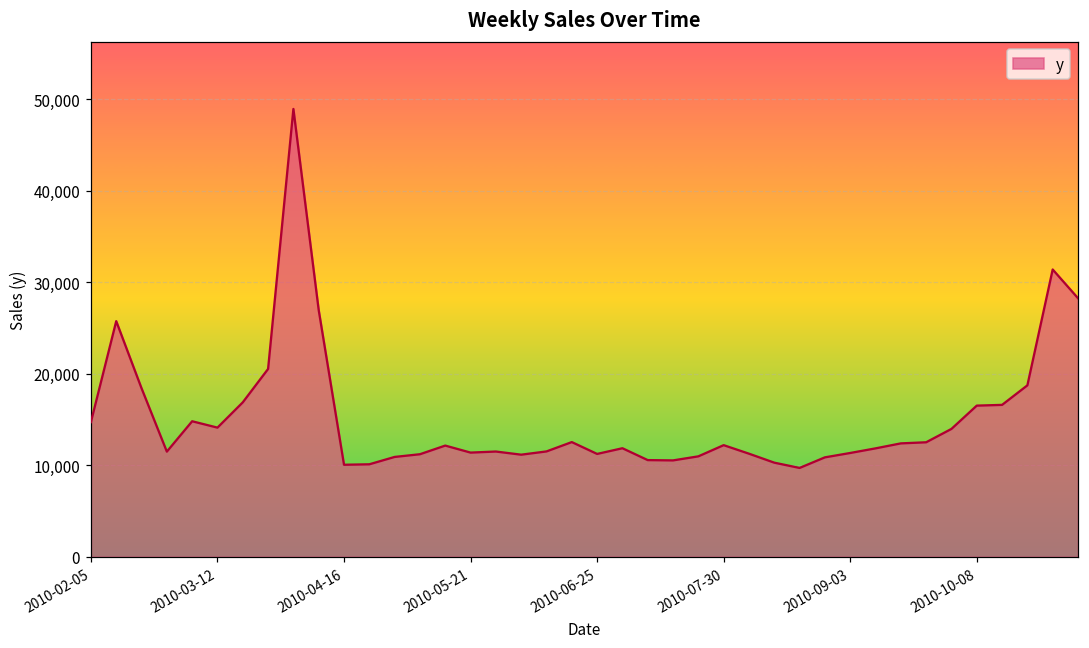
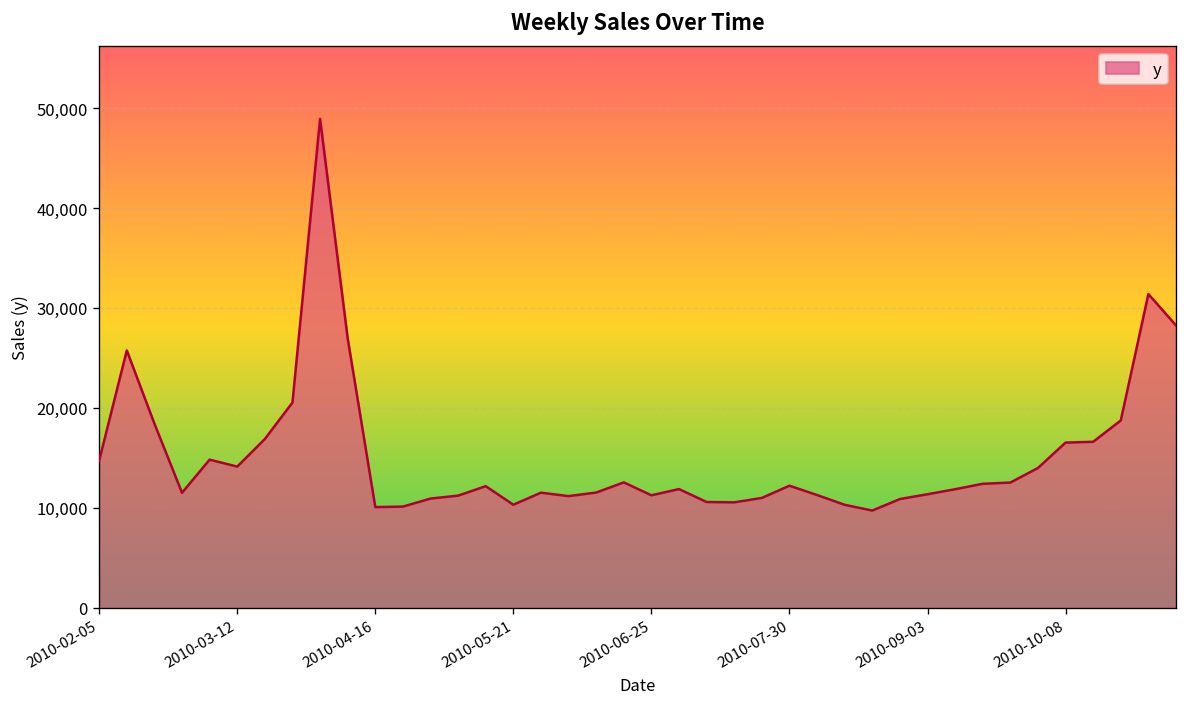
  {
    "2010-02-05": "15,000",
    "2010-03-12": "14,000",
    "2010-04-16": "10,000",
-   "2010-05-21": "11,000",
+   "2010-05-21": "10,000",
    "2010-06-25": "11,000",
    "2010-07-30": "12,000",
    "2010-09-03": "11,000",
    "2010-10-08": "17,000"
  }
